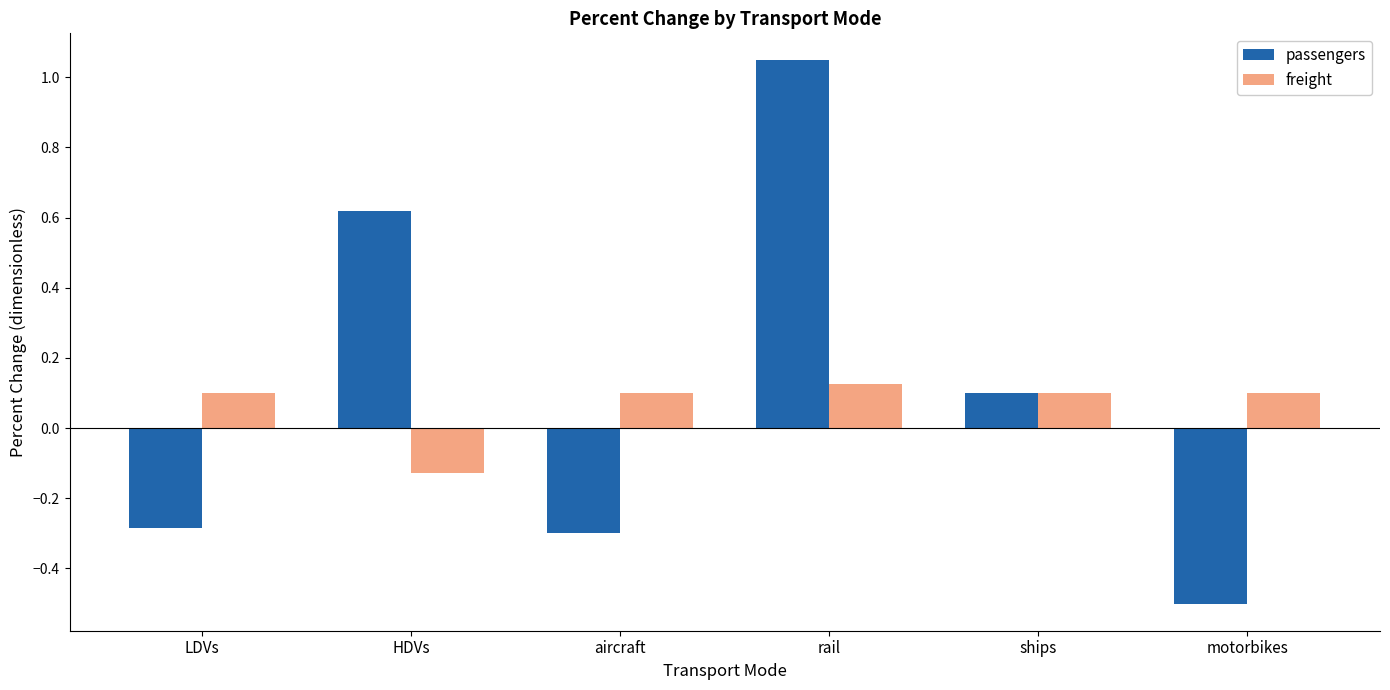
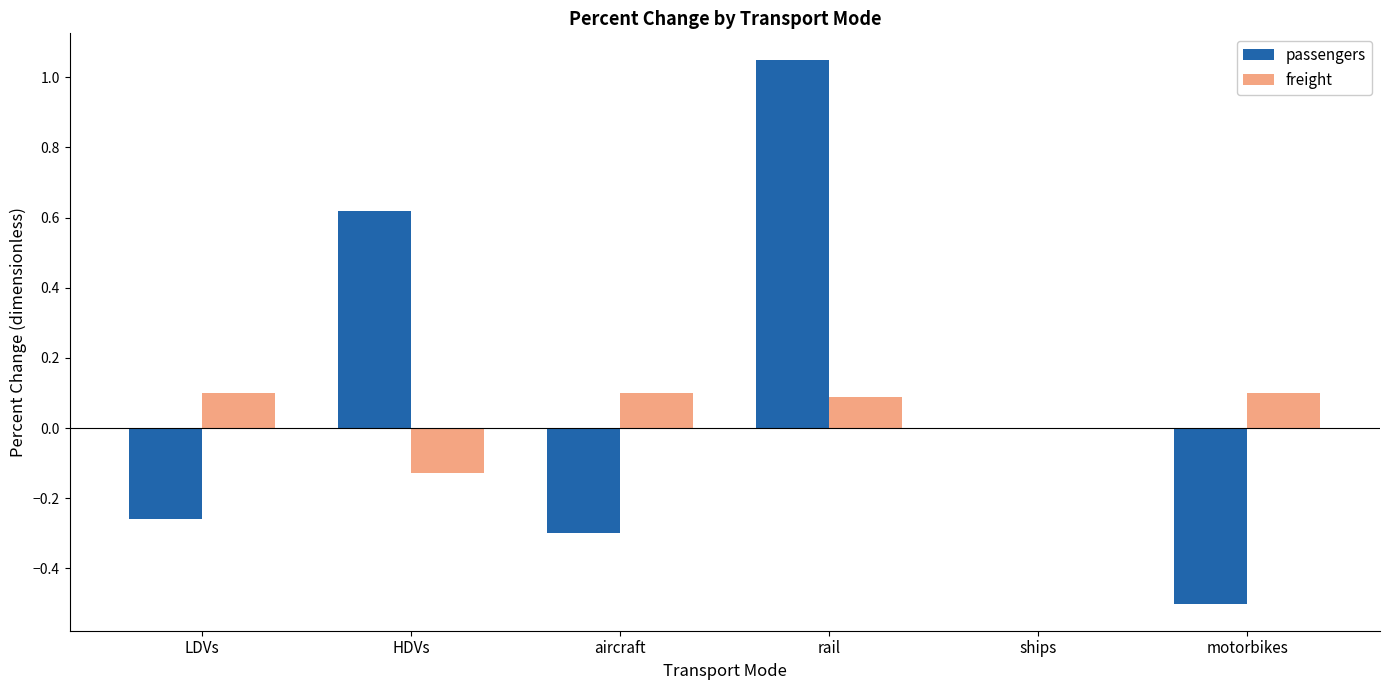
  {
    "passengers": {
-     "LDVs": -0.28,
+     "LDVs": -0.26,
      "HDVs": 0.62,
      "aircraft": -0.30,
      "rail": 1.05,
-     "ships": 0.1,
+     "ships": 0.0,
      "motorbikes": -0.50
    },
    "freight": {
      "LDVs": 0.10,
      "HDVs": -0.13,
      "aircraft": 0.10,
-     "rail": 0.13,
-     "ships": 0.1,
+     "rail": 0.09,
+     "ships": 0.0,
      "motorbikes": 0.10
    }
  }
